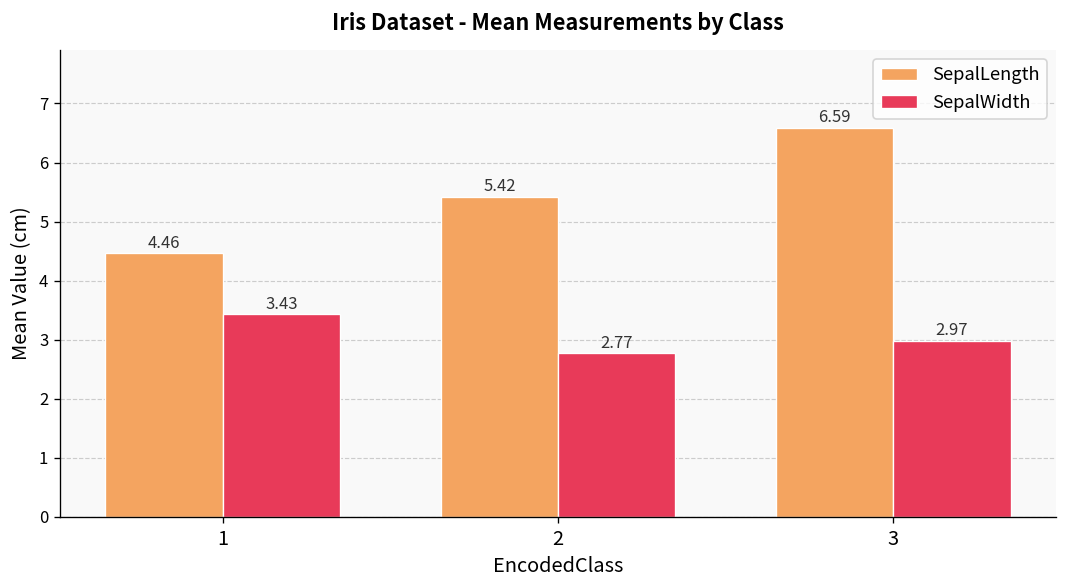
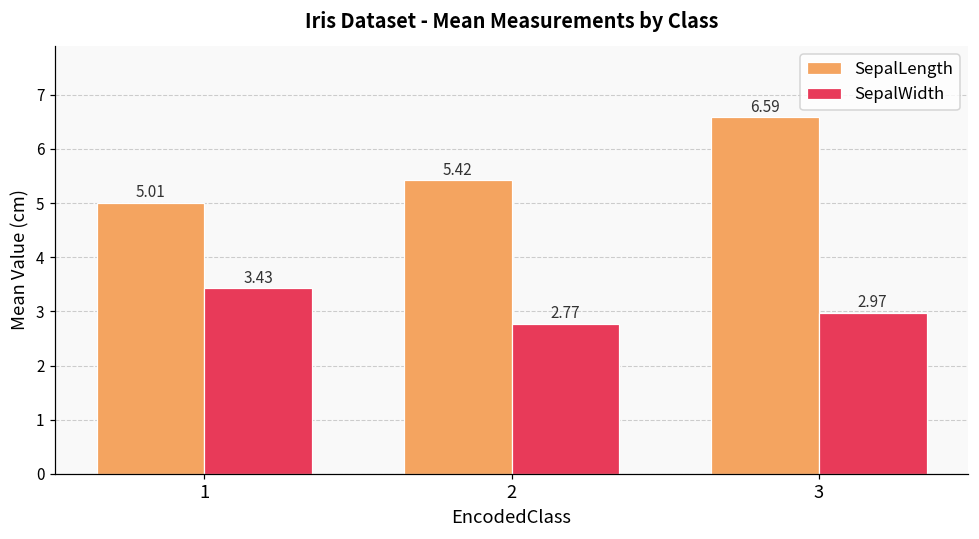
  {
    "SepalLength": {
-     "1": 4.46,
+     "1": 5.01,
      "2": 5.42,
      "3": 6.59
    },
    "SepalWidth": {
      "1": 3.43,
      "2": 2.77,
      "3": 2.97
    }
  }
